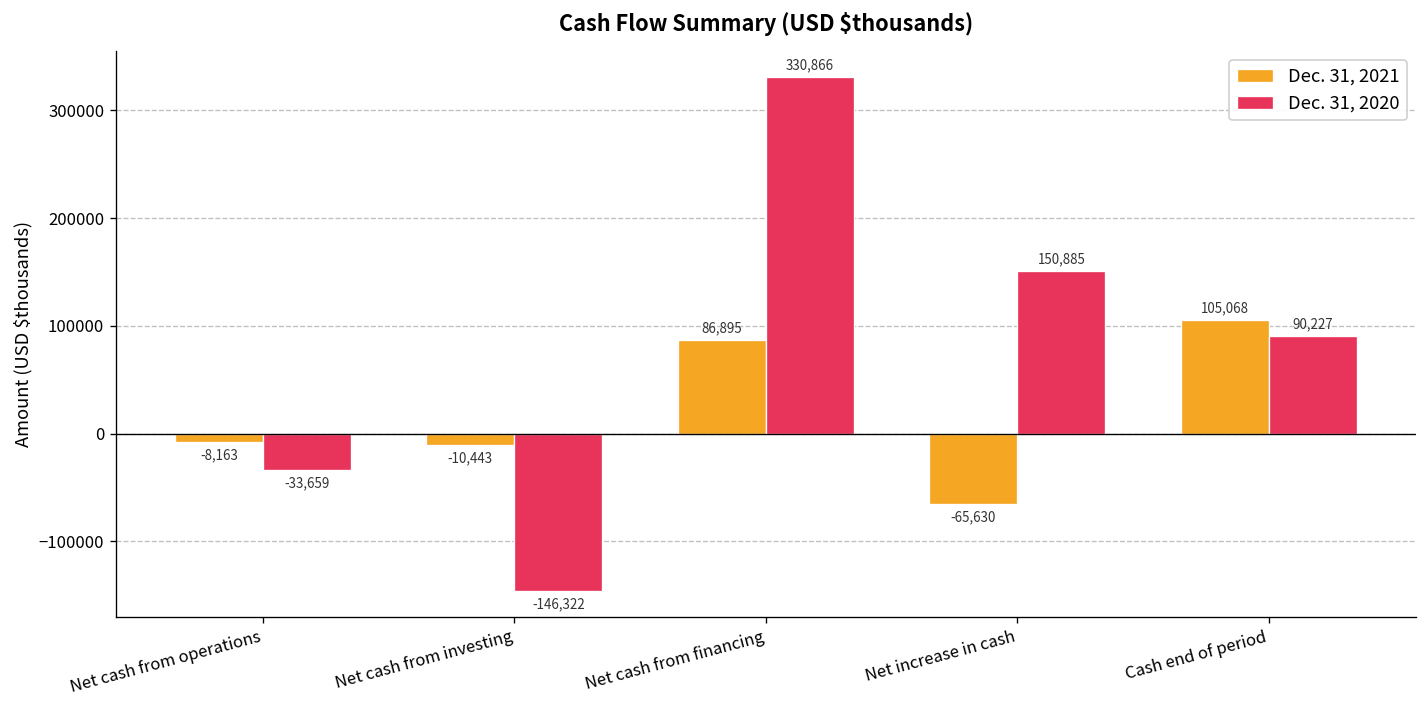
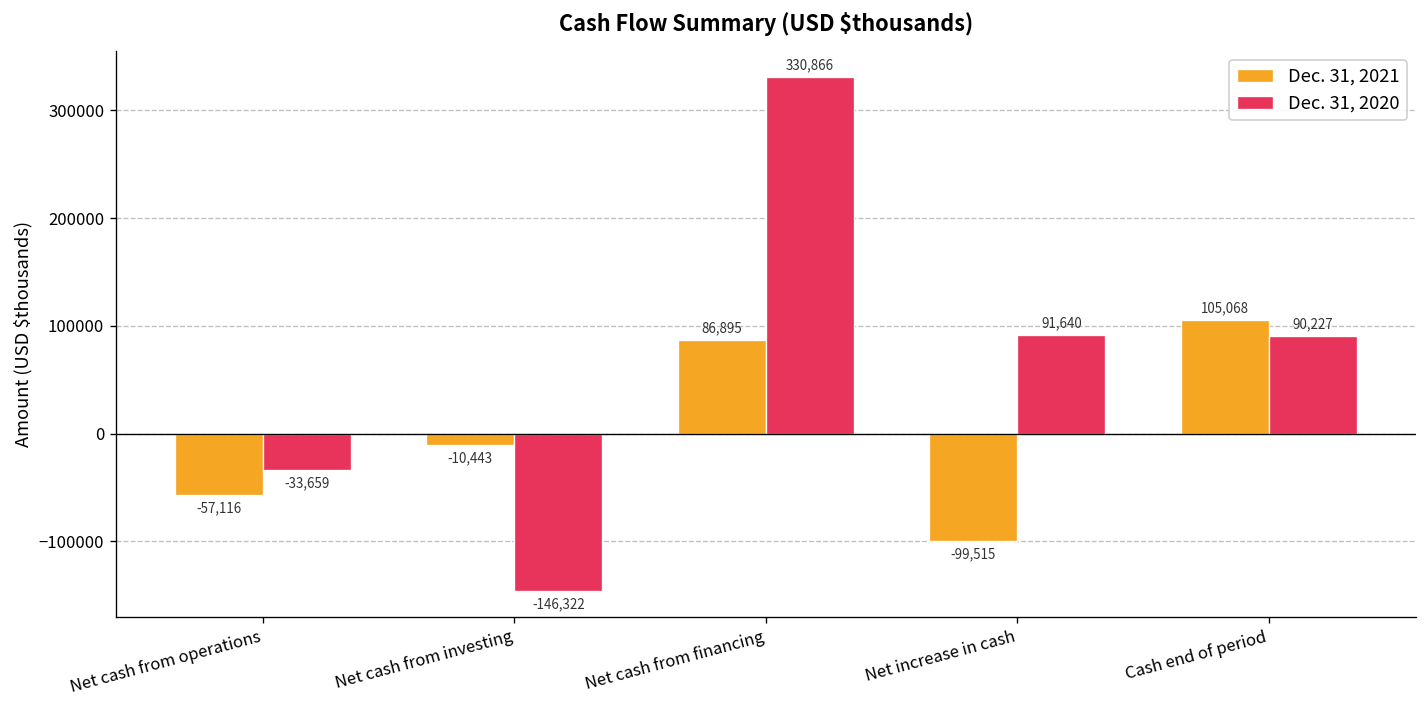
  {
    "Dec. 31, 2021": {
-     "Net cash from operations": "-8,163",
+     "Net cash from operations": "-57,116",
      "Net cash from investing": "-10,443",
      "Net cash from financing": "86,895",
-     "Net increase in cash": "-65,630",
+     "Net increase in cash": "-99,515",
      "Cash end of period": "105,068"
    },
    "Dec. 31, 2020": {
      "Net cash from operations": "-33,659",
      "Net cash from investing": "-146,322",
      "Net cash from financing": "330,866",
-     "Net increase in cash": "150,885",
+     "Net increase in cash": "91,640",
      "Cash end of period": "90,227"
    }
  }
